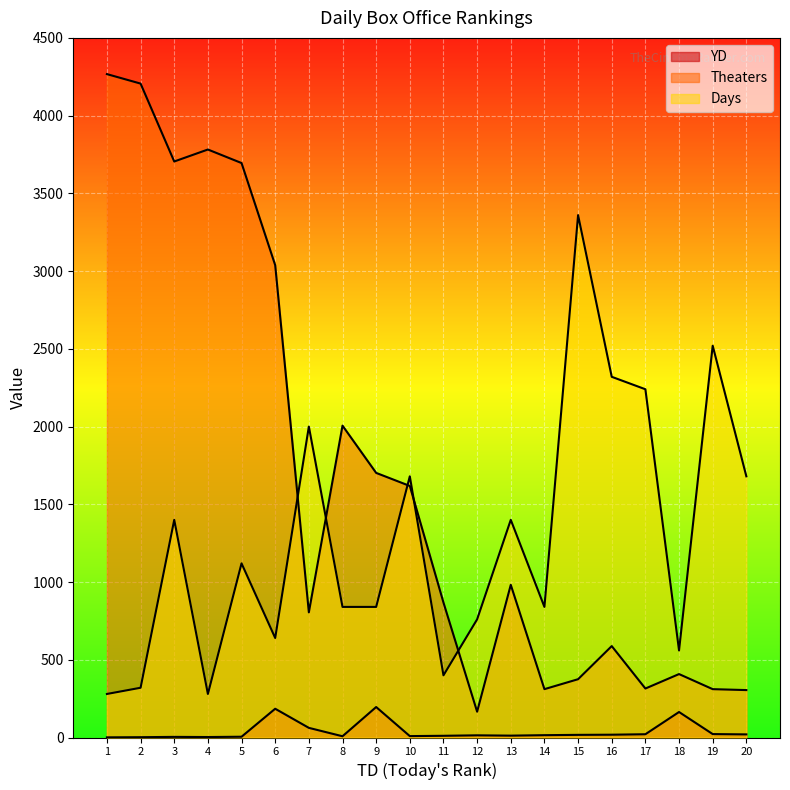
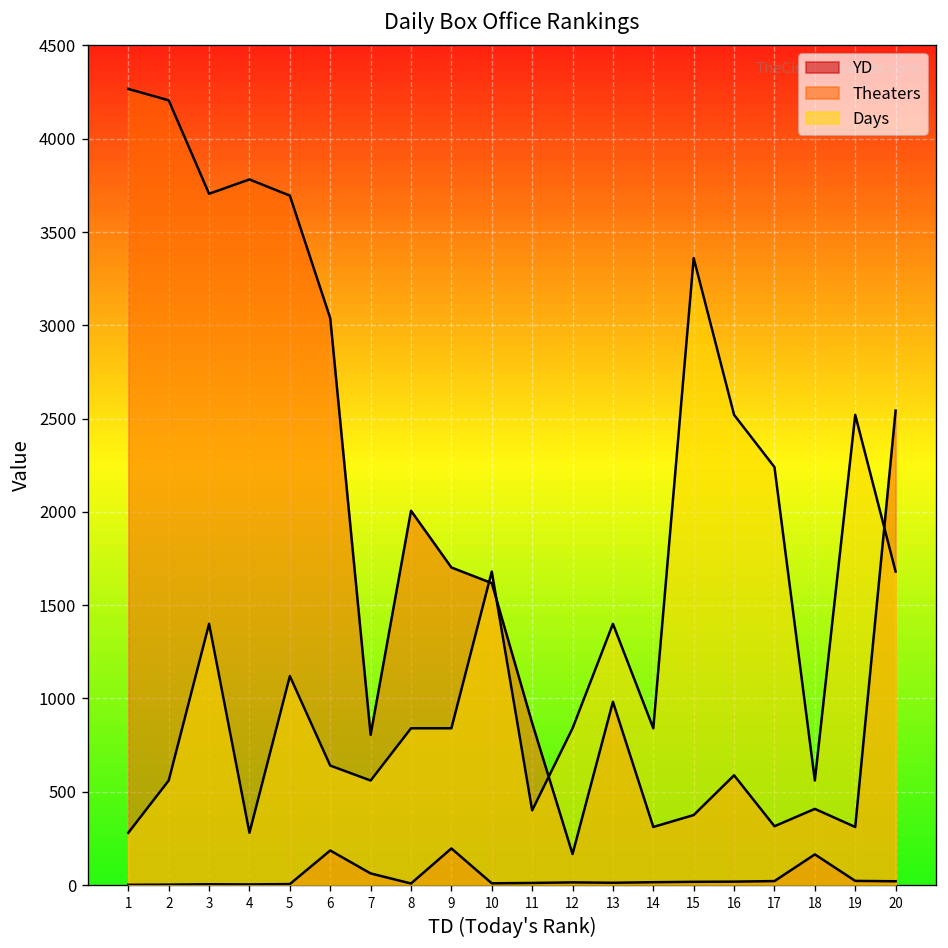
  {
    "YD": {
      "1": 0,
      "2": 0,
      "3": 0,
      "4": 0,
      "5": 10,
      "6": 190,
      "7": 60,
      "8": 10,
      "9": 200,
      "10": 10,
      "11": 10,
      "12": 10,
      "13": 10,
      "14": 20,
      "15": 20,
      "16": 20,
      "17": 20,
      "18": 160,
      "19": 20,
      "20": 20
    },
    "Theaters": {
      "1": 4270,
      "2": 4210,
      "3": 3710,
      "4": 3780,
      "5": 3700,
      "6": 3040,
      "7": 810,
      "8": 2010,
      "9": 1700,
      "10": 1620,
      "11": 870,
      "12": 170,
      "13": 980,
      "14": 310,
      "15": 380,
      "16": 590,
      "17": 320,
      "18": 410,
      "19": 310,
-     "20": 310
+     "20": 2540
    },
    "Days": {
      "1": 280,
-     "2": 320,
+     "2": 560,
      "3": 1400,
      "4": 280,
      "5": 1120,
      "6": 640,
-     "7": 2000,
+     "7": 560,
      "8": 840,
      "9": 840,
      "10": 1680,
      "11": 400,
-     "12": 760,
+     "12": 840,
      "13": 1400,
      "14": 840,
      "15": 3360,
-     "16": 2320,
+     "16": 2520,
      "17": 2240,
      "18": 560,
      "19": 2520,
      "20": 1680
    }
  }
